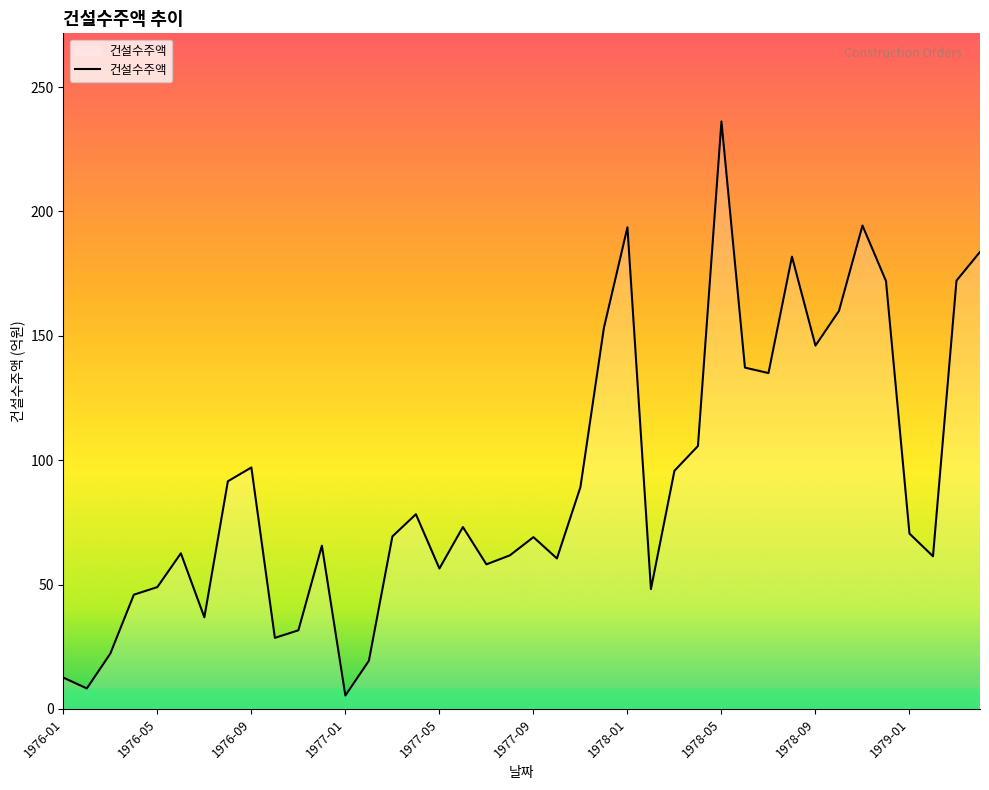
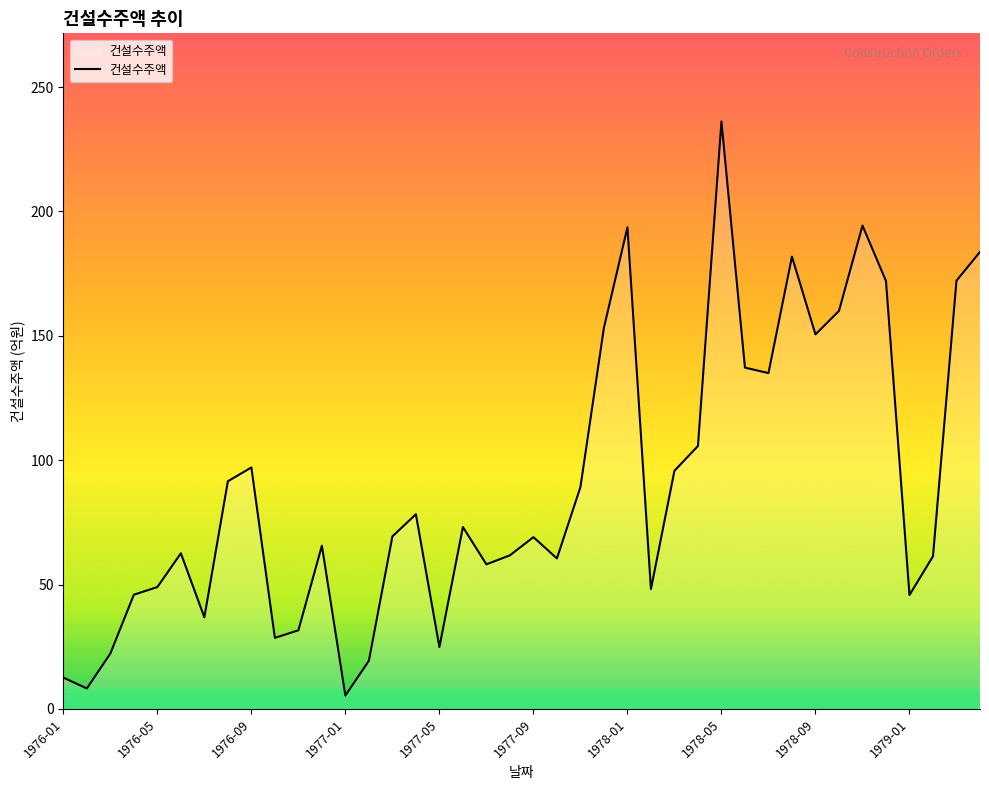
  {
    "1976-01": 13,
    "1976-05": 49,
    "1976-09": 97,
-   "1977-05": 56,
+   "1977-05": 25,
    "1977-09": 69,
    "1978-01": 194,
    "1978-05": 236,
-   "1978-09": 146,
-   "1979-01": 70
+   "1978-09": 151,
+   "1979-01": 46
  }
